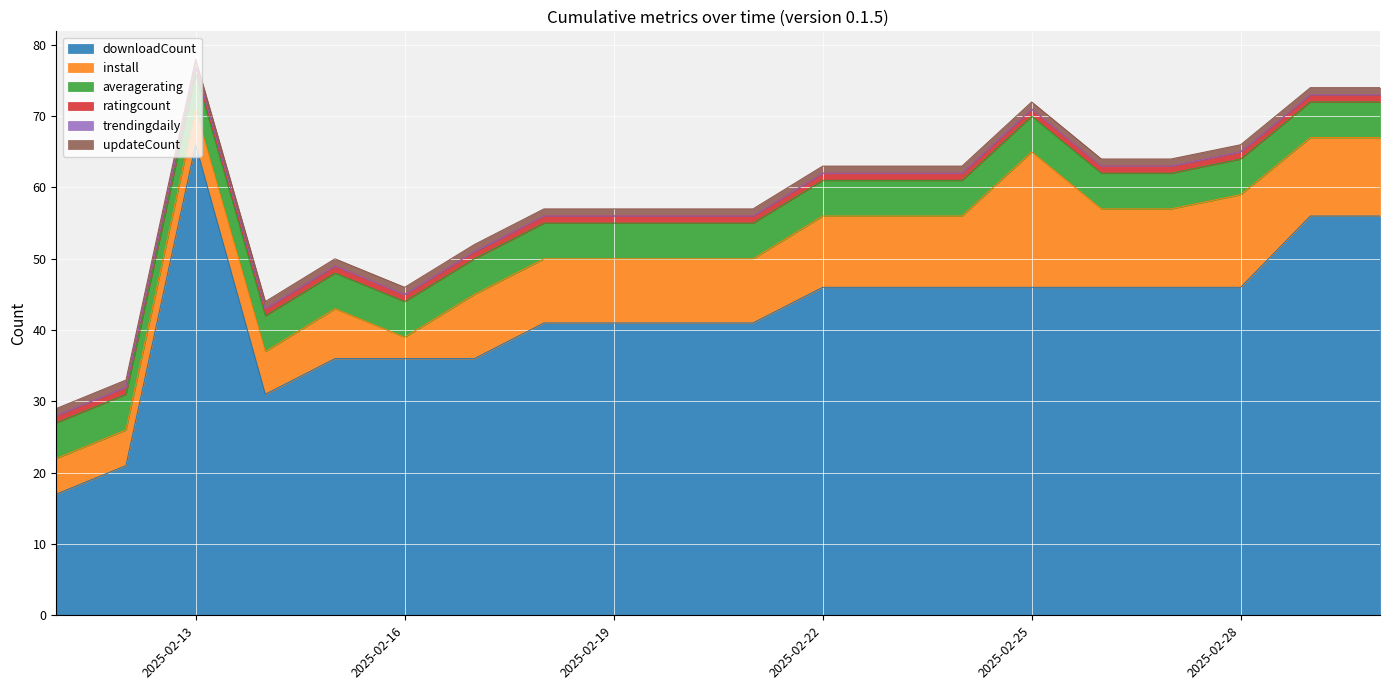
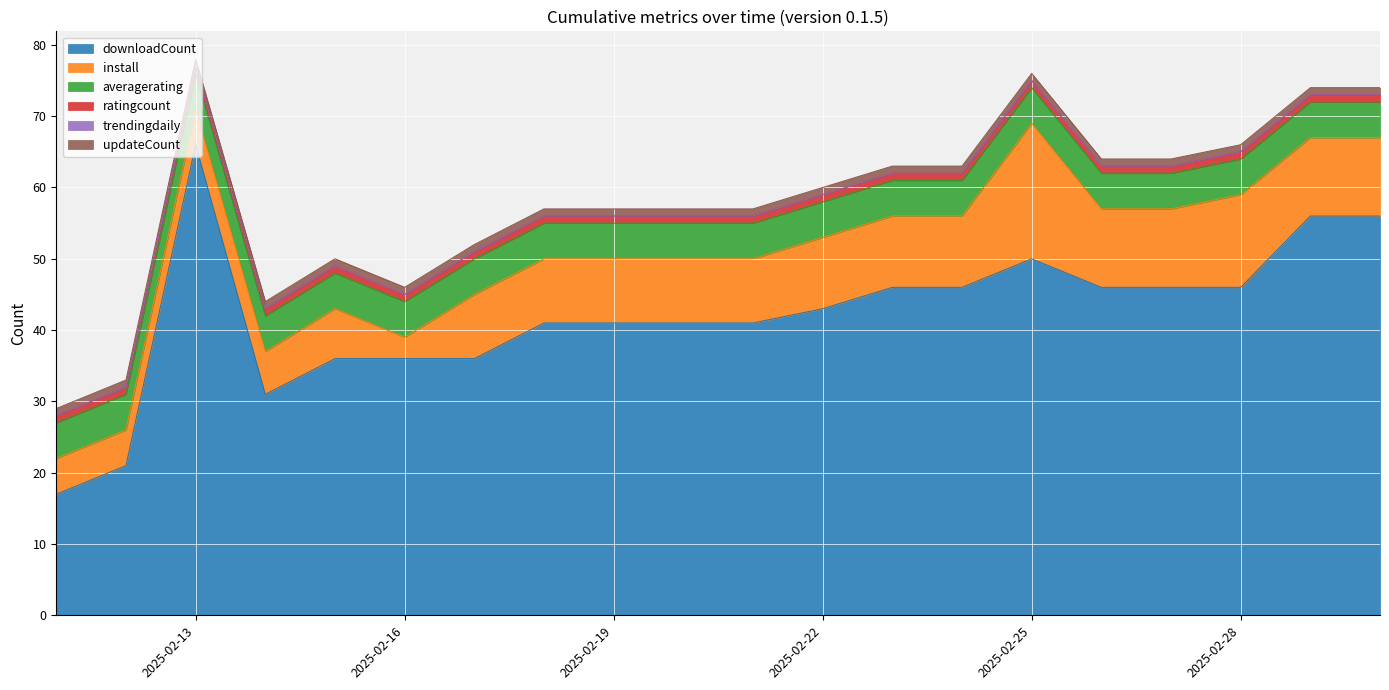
  {
    "downloadCount": {
      "2025-02-16": 36,
      "2025-02-19": 41,
-     "2025-02-22": 46,
-     "2025-02-25": 46,
+     "2025-02-22": 43,
+     "2025-02-25": 50,
      "2025-02-28": 46
    },
    "install": {
      "2025-02-16": 3,
      "2025-02-19": 9,
      "2025-02-22": 10,
      "2025-02-25": 19,
      "2025-02-28": 13
    },
    "averagerating": {
      "2025-02-16": 5,
      "2025-02-19": 5,
      "2025-02-22": 5,
      "2025-02-25": 5,
      "2025-02-28": 5
    },
    "updateCount": {
      "2025-02-16": 1,
      "2025-02-19": 1,
      "2025-02-22": 1,
      "2025-02-25": 1,
      "2025-02-28": 1
    }
  }
